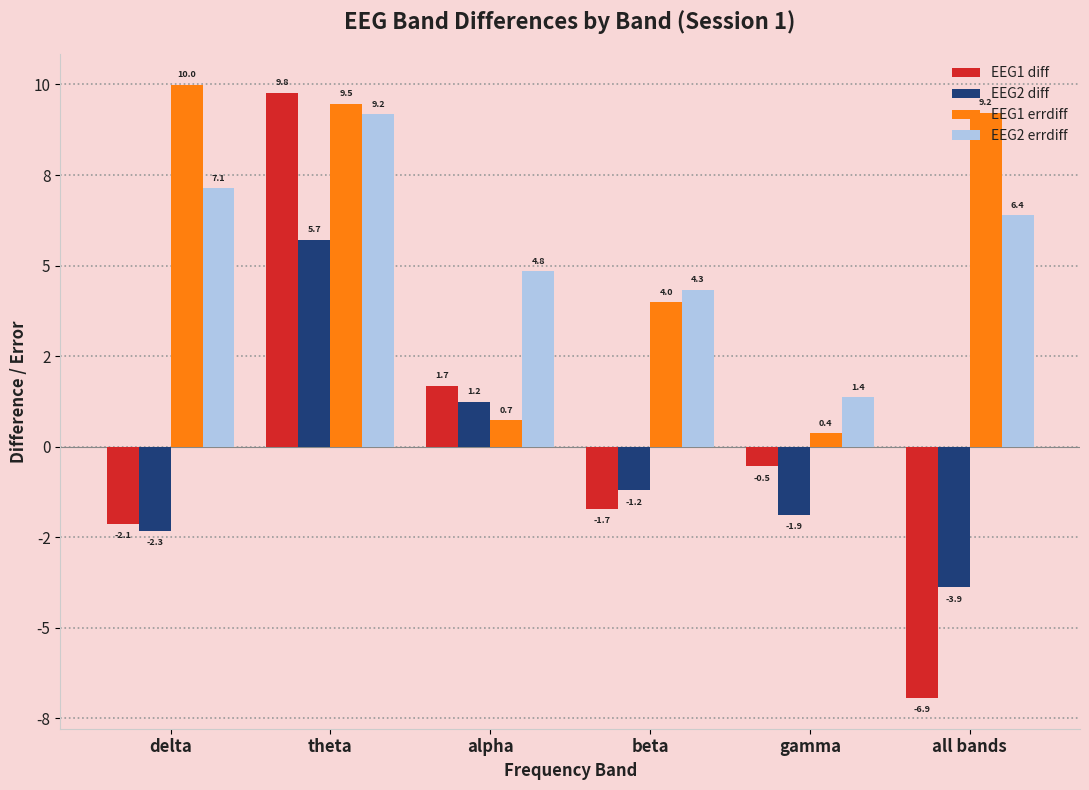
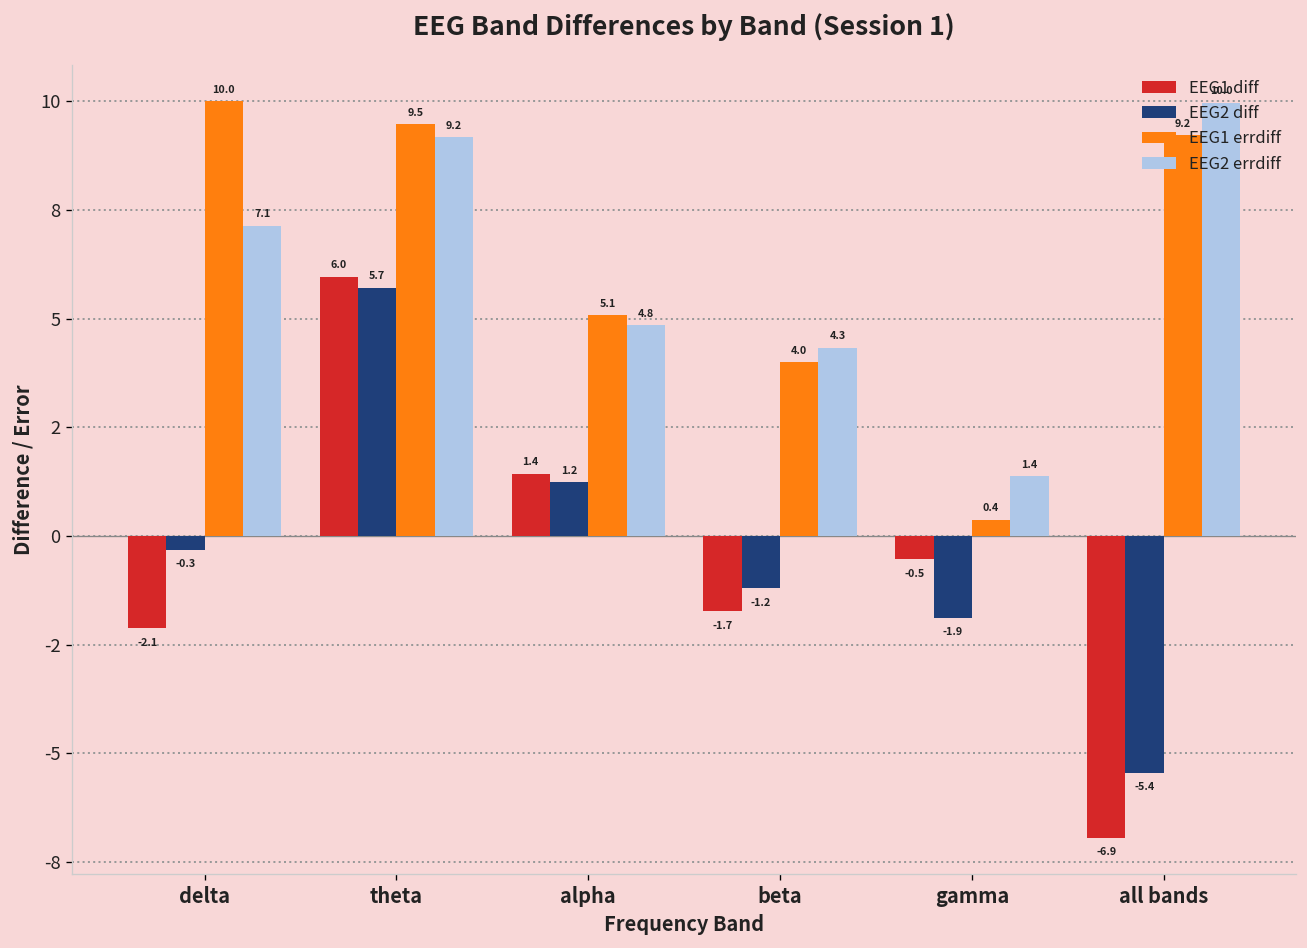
  {
    "EEG1 diff": {
      "delta": -2.1,
-     "theta": 9.8,
-     "alpha": 1.7,
+     "theta": 6.0,
+     "alpha": 1.4,
      "beta": -1.7,
      "gamma": -0.5,
      "all bands": -6.9
    },
    "EEG2 diff": {
-     "delta": -2.3,
+     "delta": -0.3,
      "theta": 5.7,
      "alpha": 1.2,
      "beta": -1.2,
      "gamma": -1.9,
-     "all bands": -3.9
+     "all bands": -5.4
    },
    "EEG1 errdiff": {
      "delta": 10.0,
      "theta": 9.5,
-     "alpha": 0.7,
+     "alpha": 5.1,
      "beta": 4.0,
      "gamma": 0.4,
      "all bands": 9.2
    },
    "EEG2 errdiff": {
      "delta": 7.1,
      "theta": 9.2,
      "alpha": 4.8,
      "beta": 4.3,
      "gamma": 1.4,
-     "all bands": 6.4
+     "all bands": 10.0
    }
  }
